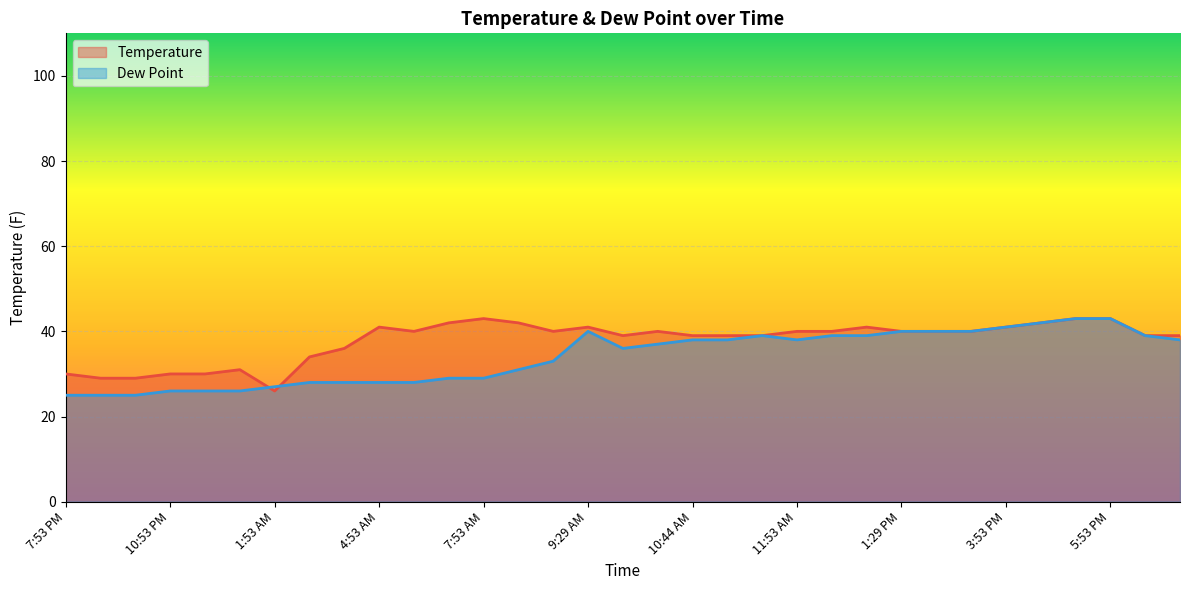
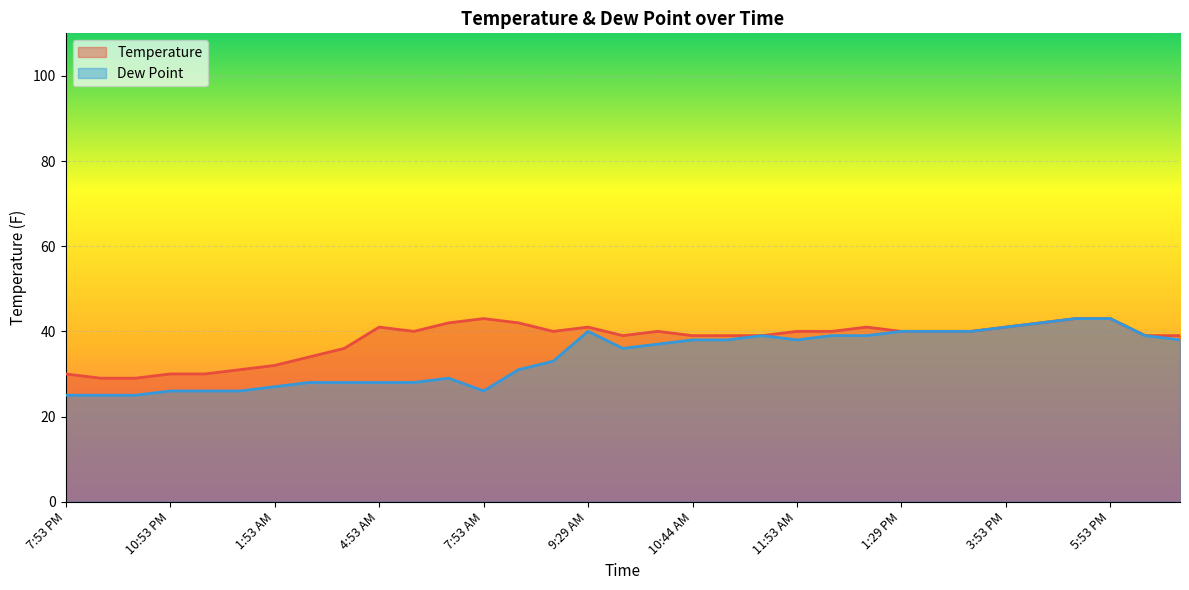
  {
    "Temperature": {
      "7:53 PM": 30,
      "10:53 PM": 30,
-     "1:53 AM": 26,
+     "1:53 AM": 32,
      "4:53 AM": 41,
      "7:53 AM": 43,
      "9:29 AM": 41,
      "10:44 AM": 39,
      "11:53 AM": 40
    },
    "Dew Point": {
      "7:53 PM": 25,
      "10:53 PM": 26,
      "1:53 AM": 27,
      "4:53 AM": 28,
-     "7:53 AM": 29,
+     "7:53 AM": 26,
      "9:29 AM": 40,
      "10:44 AM": 38,
      "11:53 AM": 38
    }
  }
